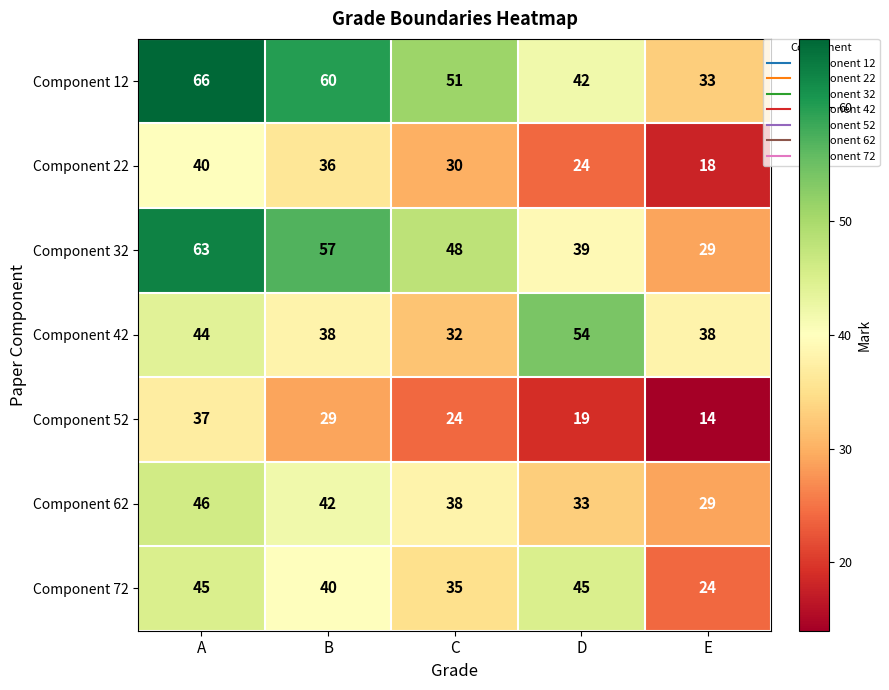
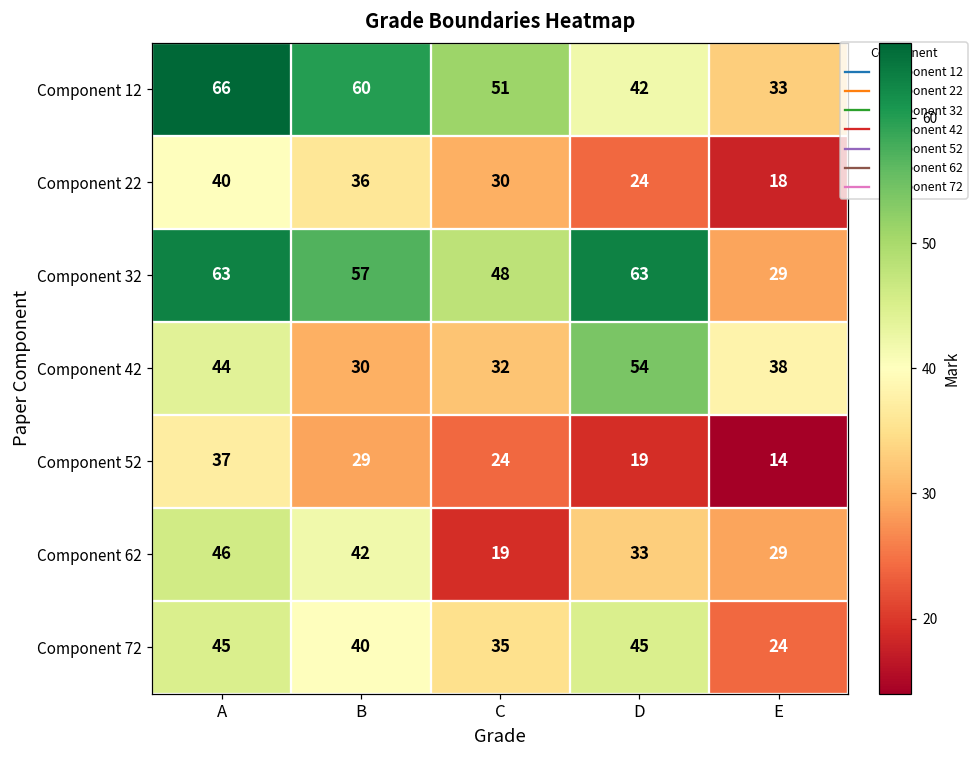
  {
    "Component 12": {
      "A": 66,
      "B": 60,
      "C": 51,
      "D": 42,
      "E": 33
    },
    "Component 22": {
      "A": 40,
      "B": 36,
      "C": 30,
      "D": 24,
      "E": 18
    },
    "Component 32": {
      "A": 63,
      "B": 57,
      "C": 48,
-     "D": 39,
+     "D": 63,
      "E": 29
    },
    "Component 42": {
      "A": 44,
-     "B": 38,
+     "B": 30,
      "C": 32,
      "D": 54,
      "E": 38
    },
    "Component 52": {
      "A": 37,
      "B": 29,
      "C": 24,
      "D": 19,
      "E": 14
    },
    "Component 62": {
      "A": 46,
      "B": 42,
-     "C": 38,
+     "C": 19,
      "D": 33,
      "E": 29
    },
    "Component 72": {
      "A": 45,
      "B": 40,
      "C": 35,
      "D": 45,
      "E": 24
    }
  }
